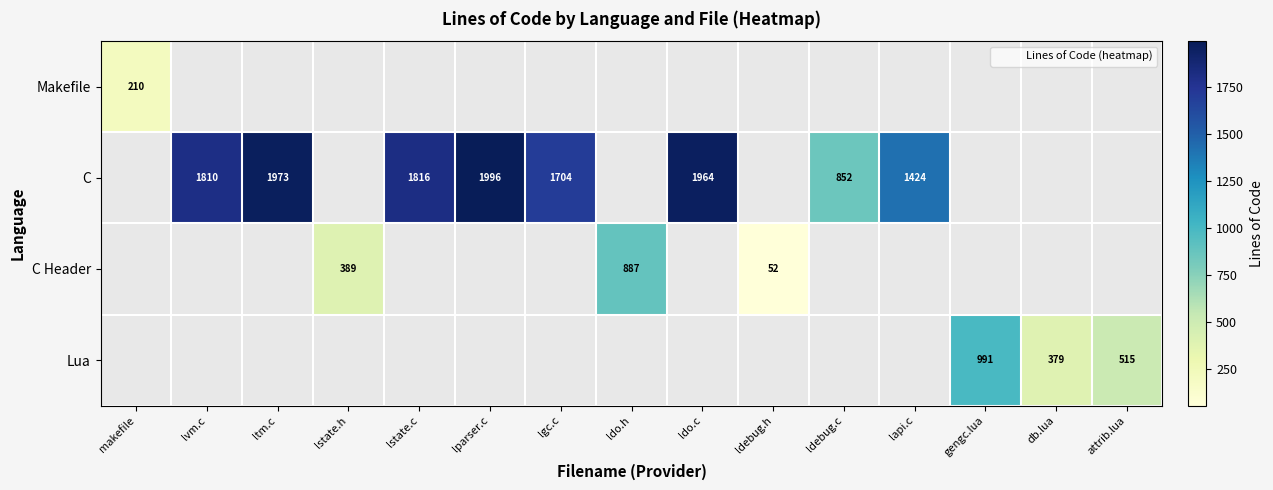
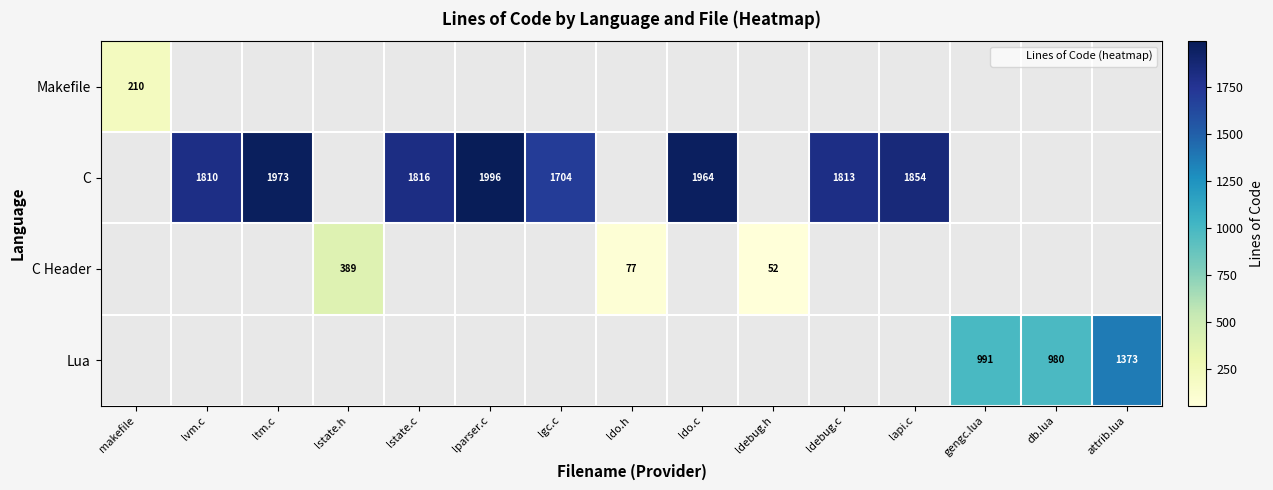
  {
    "Makefile": {
      "makefile": 210
    },
    "C": {
      "lvm.c": 1810,
      "ltm.c": 1973,
      "lstate.c": 1816,
      "lparser.c": 1996,
      "lgc.c": 1704,
      "ldo.c": 1964,
-     "ldebug.c": 852,
-     "lapi.c": 1424
+     "ldebug.c": 1813,
+     "lapi.c": 1854
    },
    "C Header": {
      "lstate.h": 389,
-     "ldo.h": 887,
+     "ldo.h": 77,
      "ldebug.h": 52
    },
    "Lua": {
      "gengc.lua": 991,
-     "db.lua": 379,
-     "attrib.lua": 515
+     "db.lua": 980,
+     "attrib.lua": 1373
    }
  }
